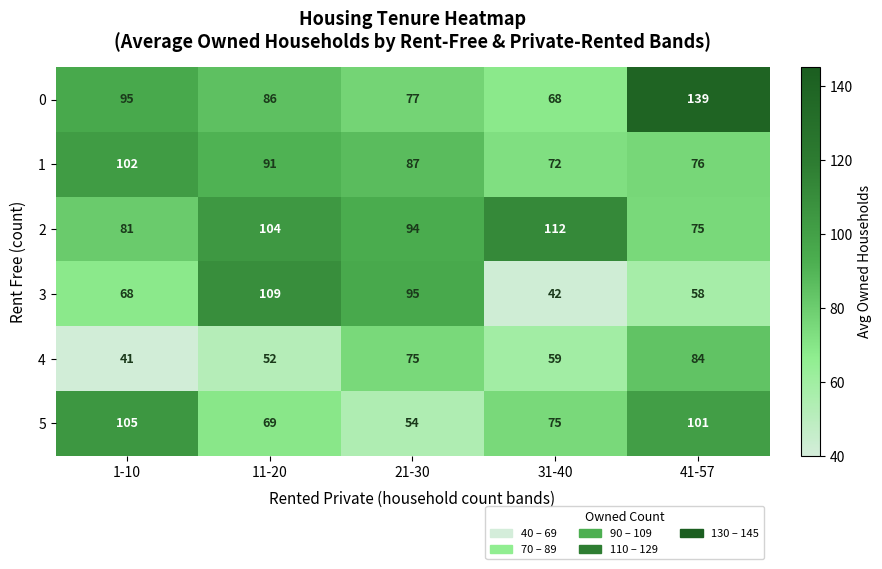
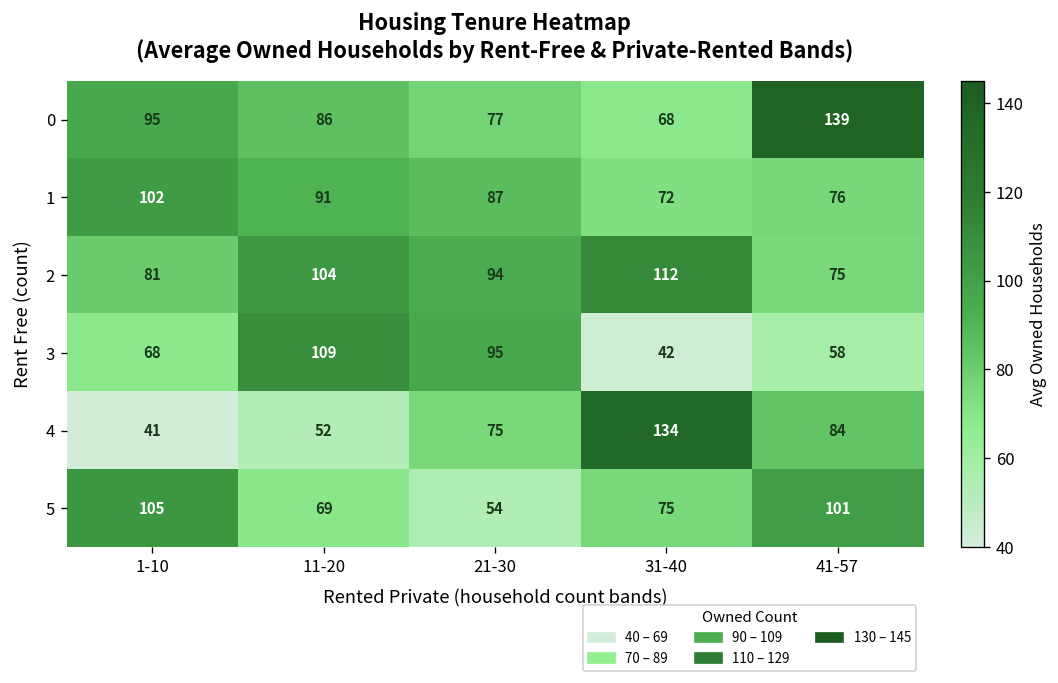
  {
    "0": {
      "1-10": 95,
      "11-20": 86,
      "21-30": 77,
      "31-40": 68,
      "41-57": 139
    },
    "1": {
      "1-10": 102,
      "11-20": 91,
      "21-30": 87,
      "31-40": 72,
      "41-57": 76
    },
    "2": {
      "1-10": 81,
      "11-20": 104,
      "21-30": 94,
      "31-40": 112,
      "41-57": 75
    },
    "3": {
      "1-10": 68,
      "11-20": 109,
      "21-30": 95,
      "31-40": 42,
      "41-57": 58
    },
    "4": {
      "1-10": 41,
      "11-20": 52,
      "21-30": 75,
-     "31-40": 59,
+     "31-40": 134,
      "41-57": 84
    },
    "5": {
      "1-10": 105,
      "11-20": 69,
      "21-30": 54,
      "31-40": 75,
      "41-57": 101
    }
  }
